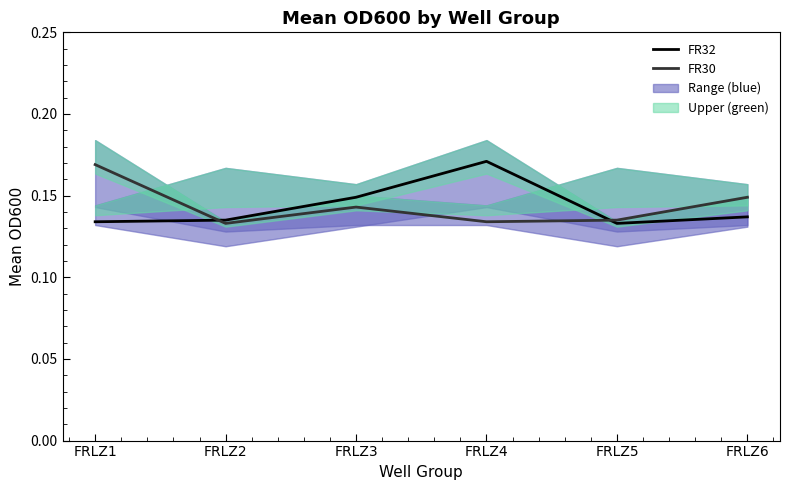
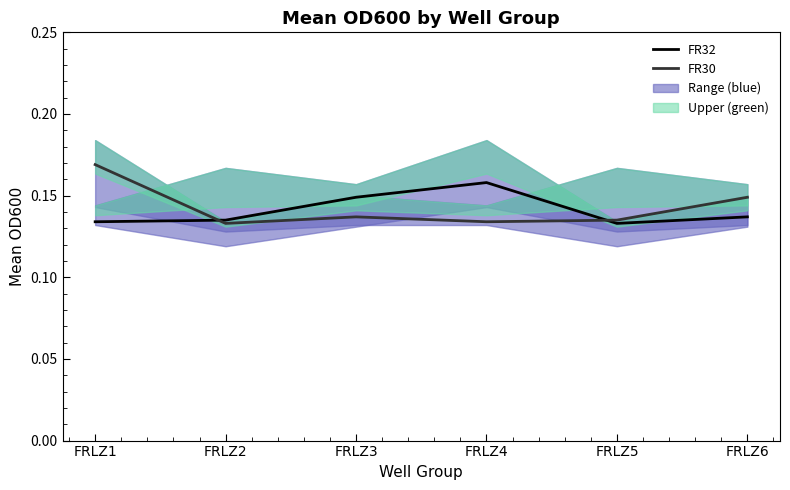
  {
    "FR32": {
      "FRLZ1": 0.134,
-     "FRLZ4": 0.171,
+     "FRLZ4": 0.158,
      "FRLZ6": 0.137
    },
    "FR30": {
      "FRLZ1": 0.169,
-     "FRLZ3": 0.143,
+     "FRLZ3": 0.137,
      "FRLZ4": 0.134
    }
  }
